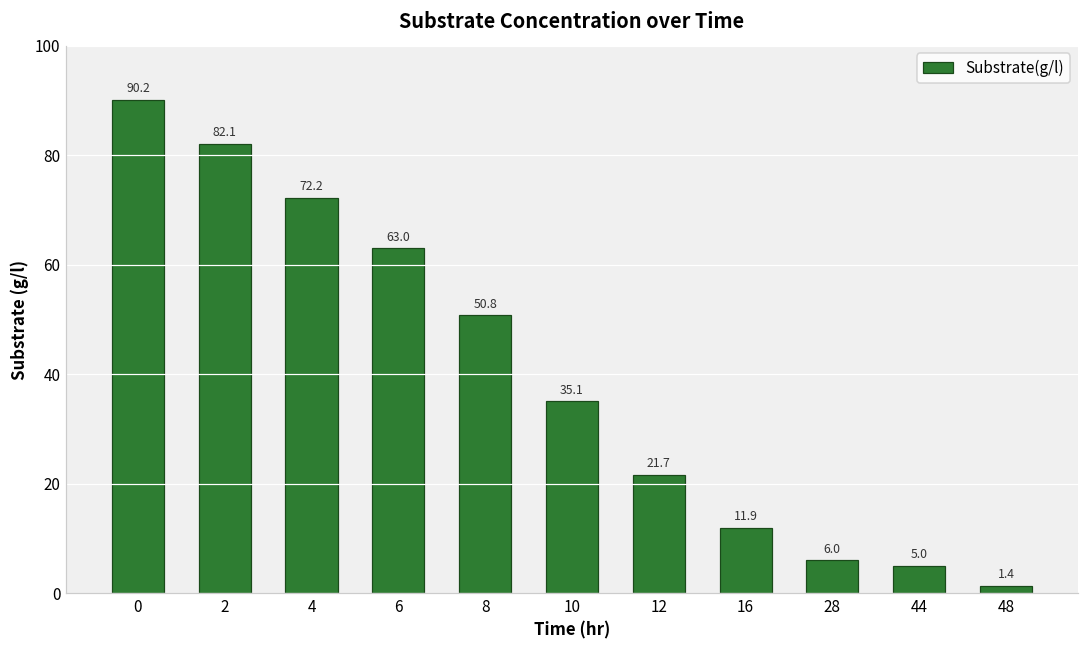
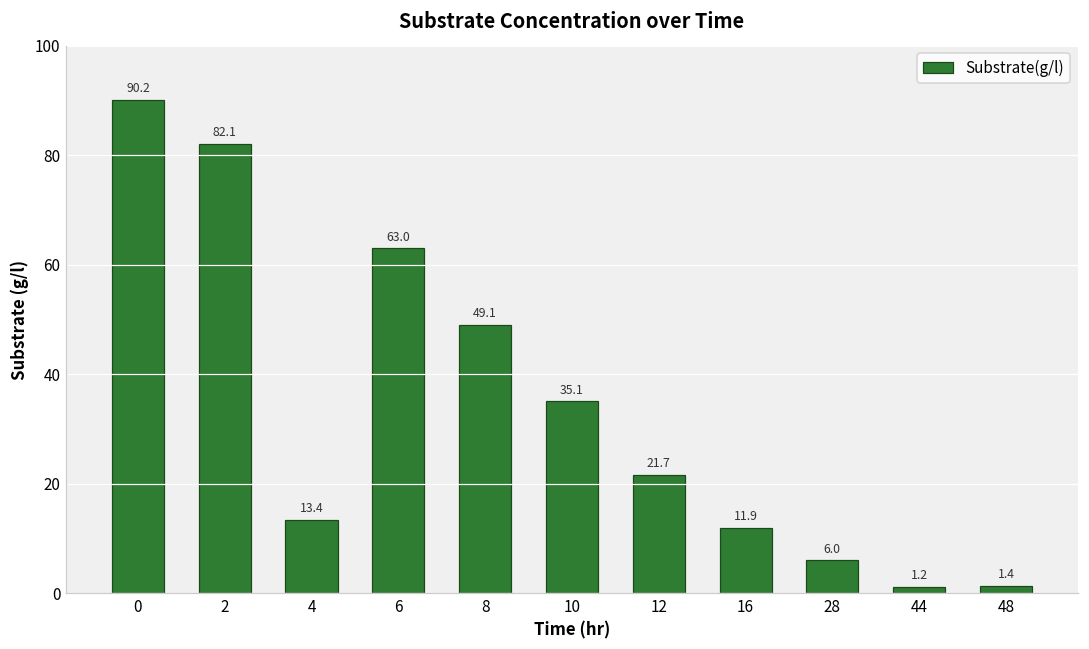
  {
    "0": 90.2,
    "2": 82.1,
-   "4": 72.2,
+   "4": 13.4,
    "6": 63.0,
-   "8": 50.8,
+   "8": 49.1,
    "10": 35.1,
    "12": 21.7,
    "16": 11.9,
    "28": 6.0,
-   "44": 5.0,
+   "44": 1.2,
    "48": 1.4
  }
